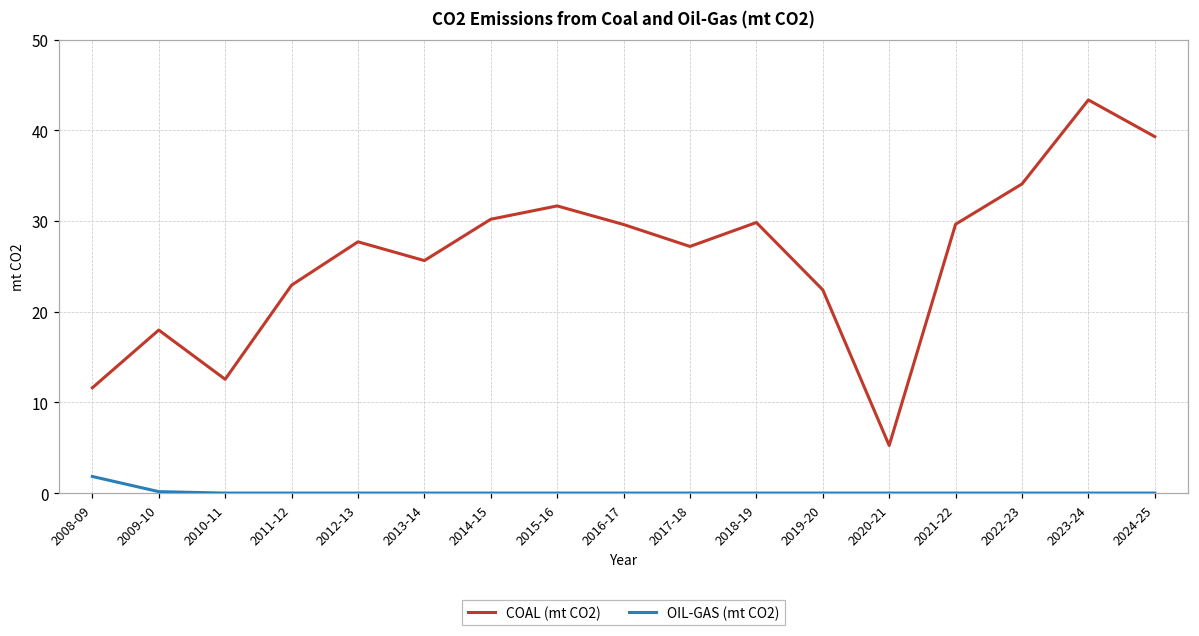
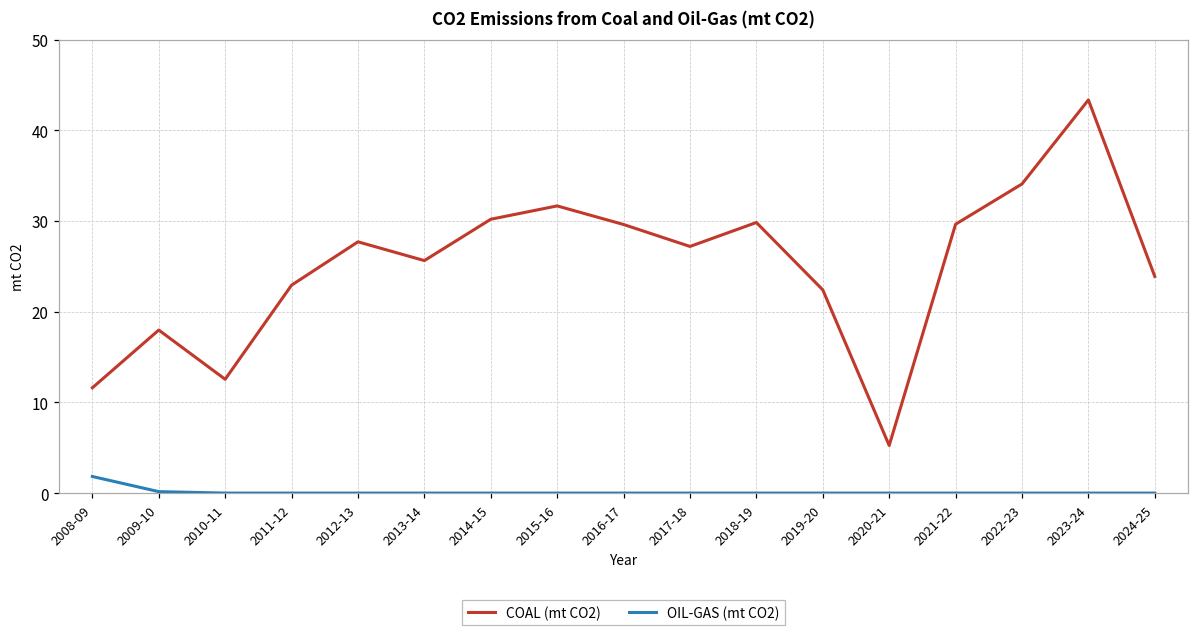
  {
    "COAL (mt CO2)": {
      "2008-09": 12,
      "2009-10": 18,
      "2010-11": 13,
      "2011-12": 23,
      "2012-13": 28,
      "2013-14": 26,
      "2014-15": 30,
      "2015-16": 32,
      "2016-17": 30,
      "2017-18": 27,
      "2018-19": 30,
      "2019-20": 22,
      "2020-21": 5,
      "2021-22": 30,
      "2022-23": 34,
      "2023-24": 43,
-     "2024-25": 39
+     "2024-25": 24
    },
    "OIL-GAS (mt CO2)": {
      "2008-09": 2,
      "2009-10": 0,
      "2010-11": 0,
      "2011-12": 0,
      "2012-13": 0,
      "2013-14": 0,
      "2014-15": 0,
      "2015-16": 0,
      "2016-17": 0,
      "2017-18": 0,
      "2018-19": 0,
      "2019-20": 0,
      "2020-21": 0,
      "2021-22": 0,
      "2022-23": 0,
      "2023-24": 0,
      "2024-25": 0
    }
  }
